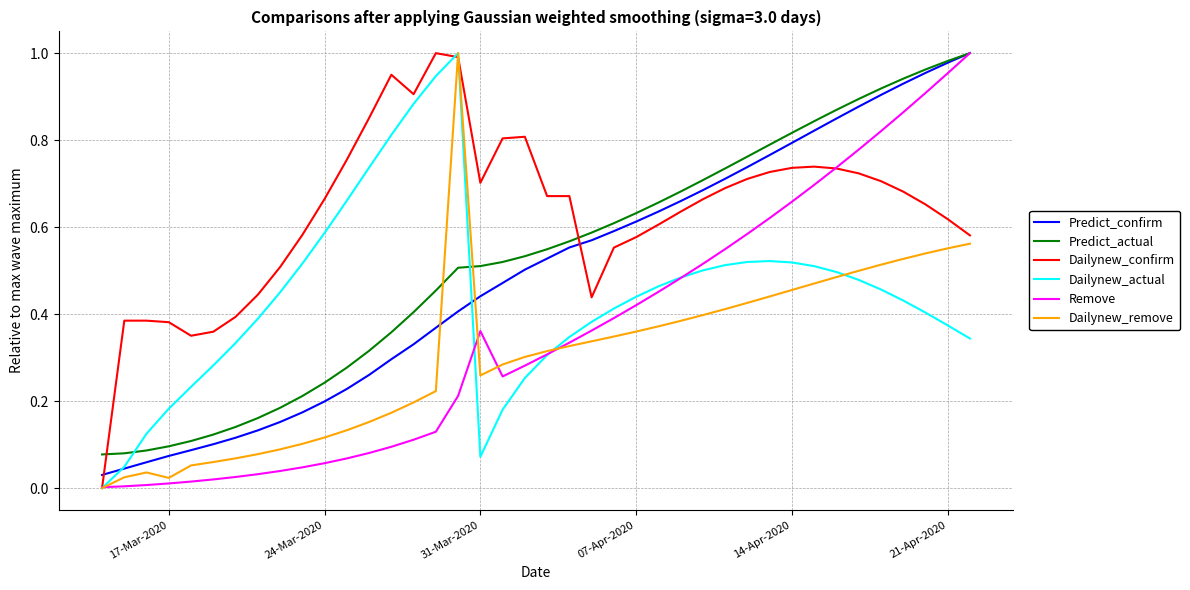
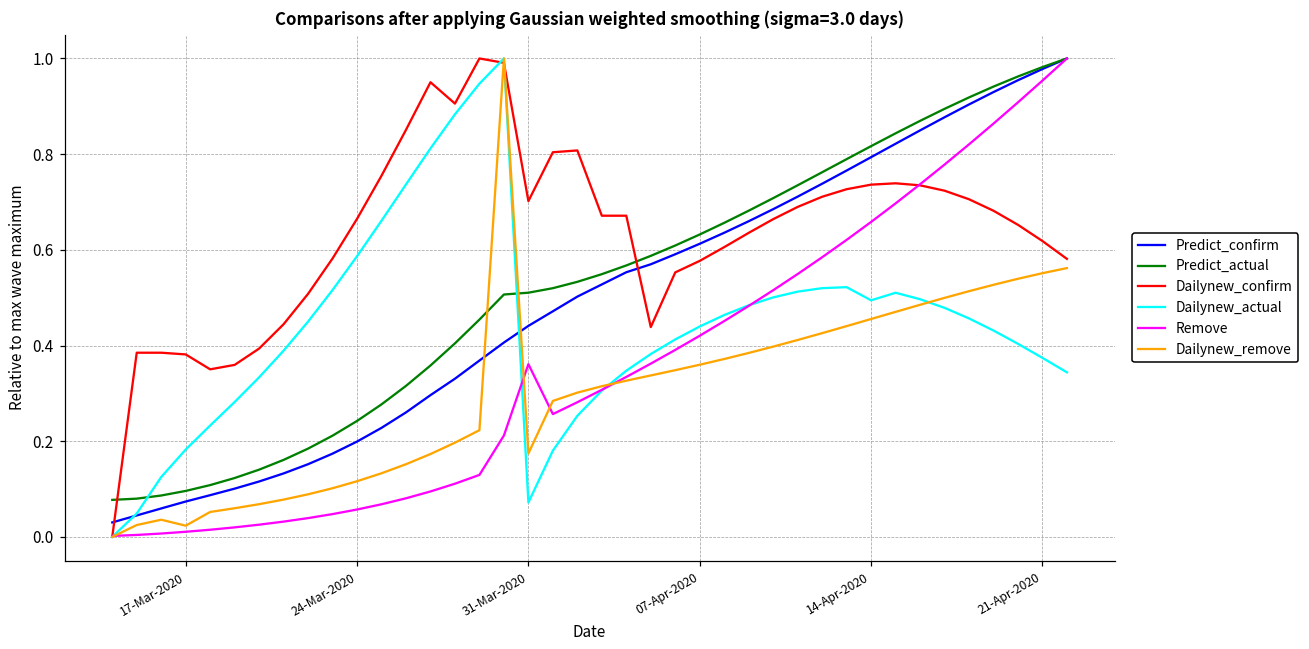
  {
    "Predict_confirm": {
      "17-Mar-2020": 0.07,
      "24-Mar-2020": 0.20,
      "31-Mar-2020": 0.44,
      "07-Apr-2020": 0.61,
      "14-Apr-2020": 0.79
    },
    "Predict_actual": {
      "17-Mar-2020": 0.10,
      "24-Mar-2020": 0.24,
      "31-Mar-2020": 0.51,
      "07-Apr-2020": 0.63,
      "14-Apr-2020": 0.82
    },
    "Dailynew_confirm": {
      "17-Mar-2020": 0.38,
      "24-Mar-2020": 0.66,
      "31-Mar-2020": 0.70,
      "07-Apr-2020": 0.58,
      "14-Apr-2020": 0.74,
      "21-Apr-2020": 0.62
    },
    "Dailynew_actual": {
      "17-Mar-2020": 0.18,
      "24-Mar-2020": 0.59,
      "31-Mar-2020": 0.07,
      "07-Apr-2020": 0.44,
-     "14-Apr-2020": 0.52,
+     "14-Apr-2020": 0.49,
      "21-Apr-2020": 0.37
    },
    "Remove": {
      "17-Mar-2020": 0.01,
      "24-Mar-2020": 0.06,
      "31-Mar-2020": 0.36,
      "07-Apr-2020": 0.42,
      "14-Apr-2020": 0.66,
      "21-Apr-2020": 0.95
    },
    "Dailynew_remove": {
      "17-Mar-2020": 0.02,
      "24-Mar-2020": 0.12,
-     "31-Mar-2020": 0.26,
+     "31-Mar-2020": 0.17,
      "07-Apr-2020": 0.36,
      "14-Apr-2020": 0.46,
      "21-Apr-2020": 0.55
    }
  }
